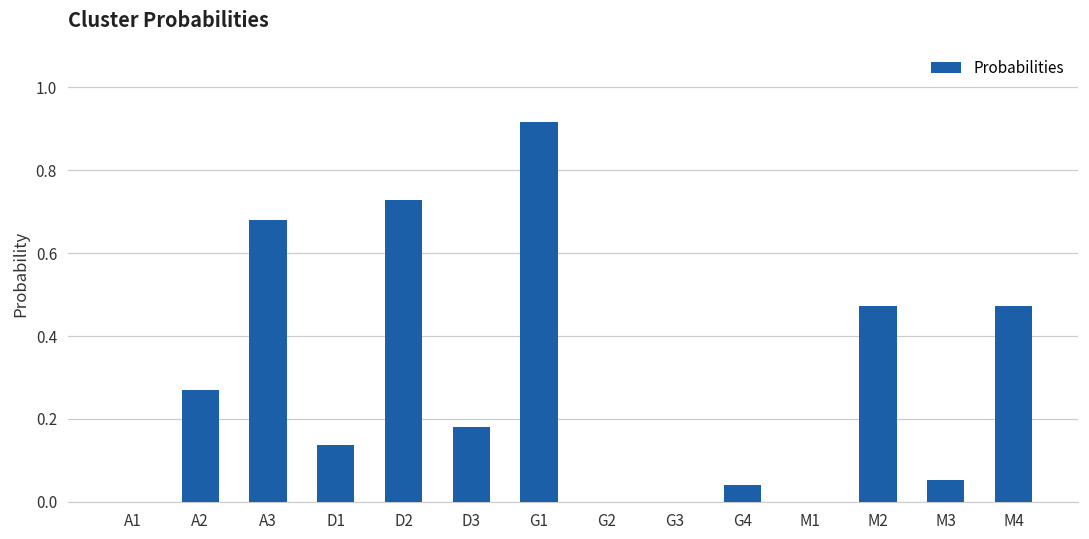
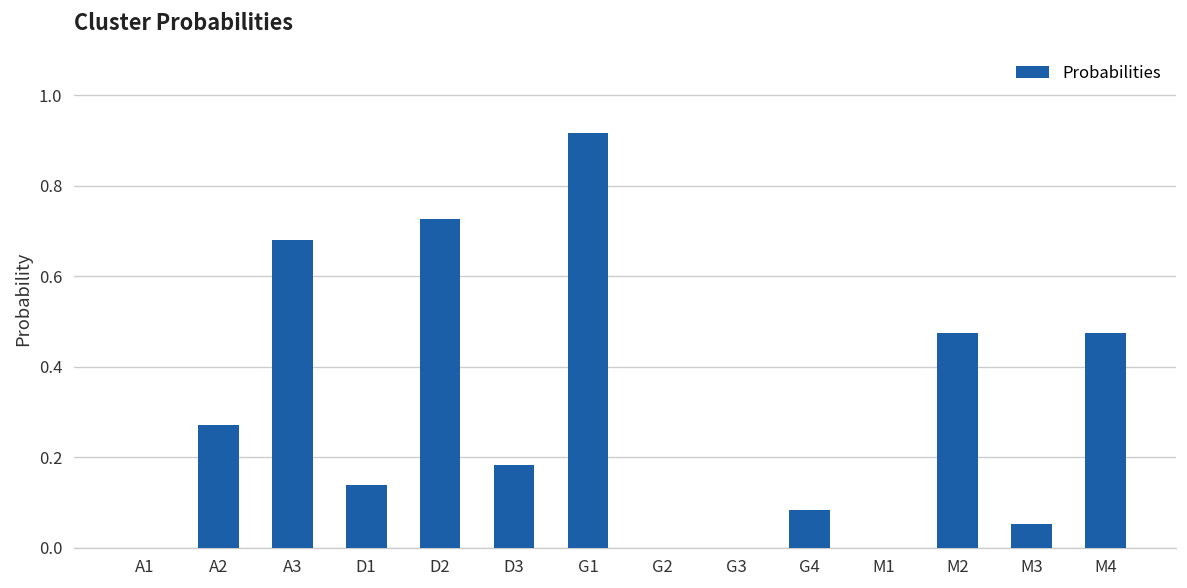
  {
    "A1": 0.00,
    "A2": 0.27,
    "A3": 0.68,
    "D1": 0.14,
    "D2": 0.73,
    "D3": 0.18,
    "G1": 0.92,
    "G2": 0.00,
    "G3": 0.00,
-   "G4": 0.04,
+   "G4": 0.08,
    "M1": 0.00,
    "M2": 0.47,
    "M3": 0.05,
    "M4": 0.47
  }
